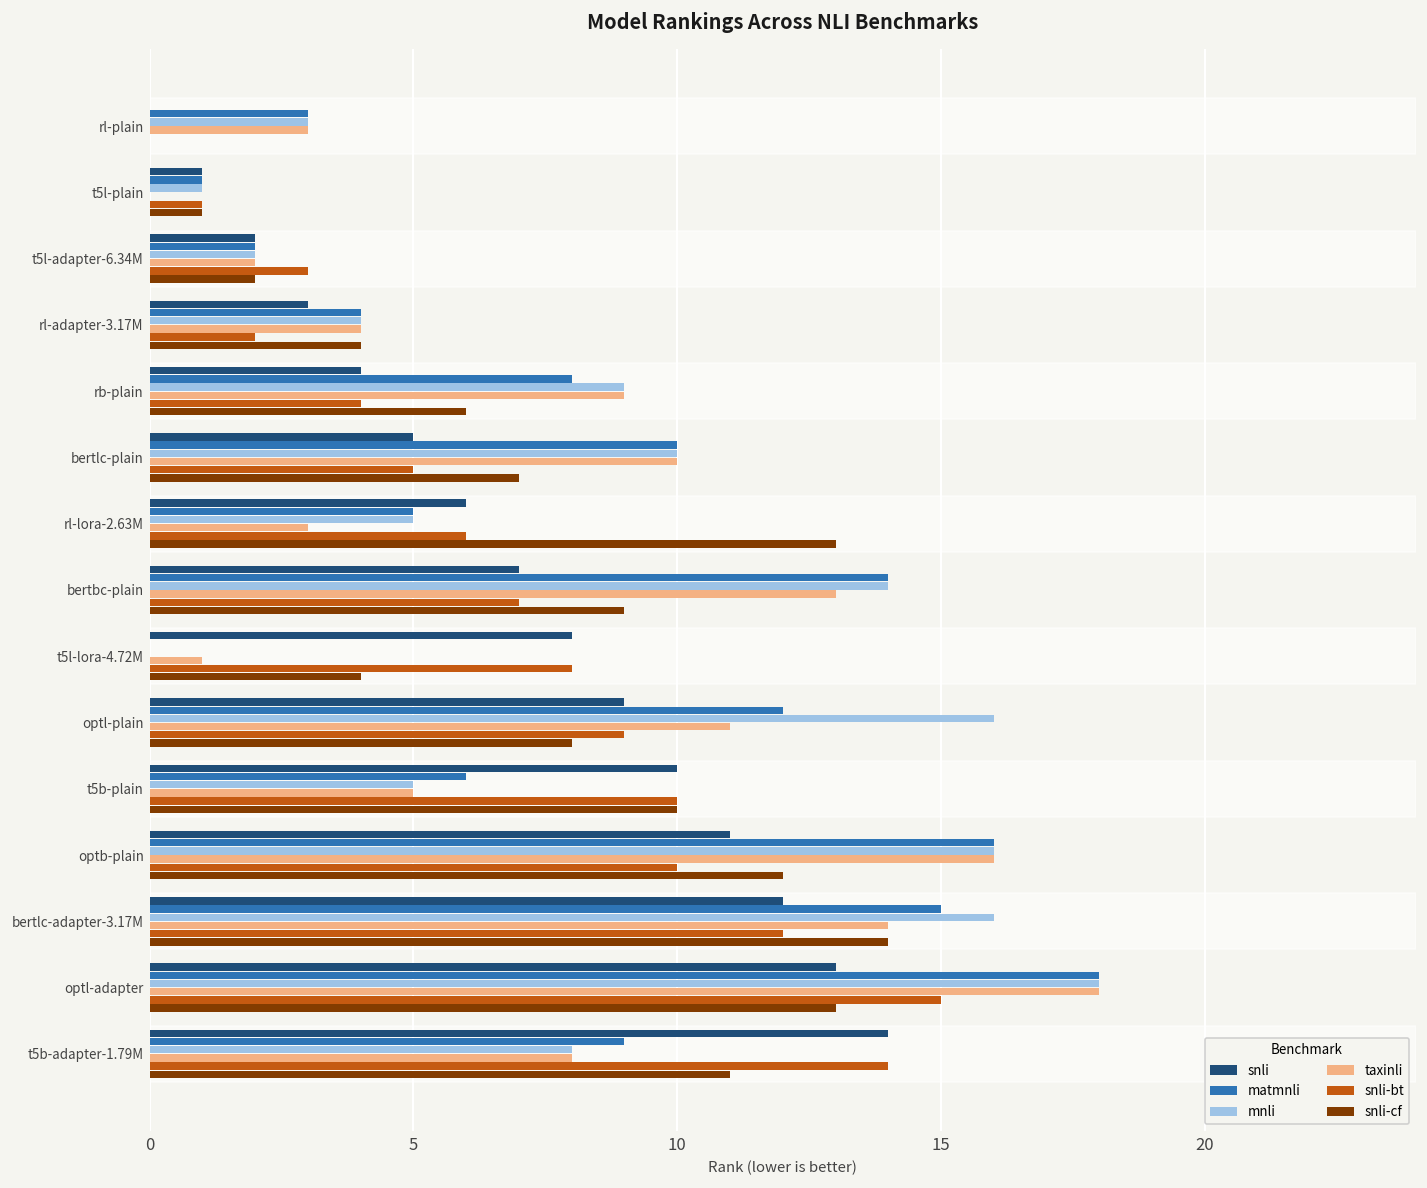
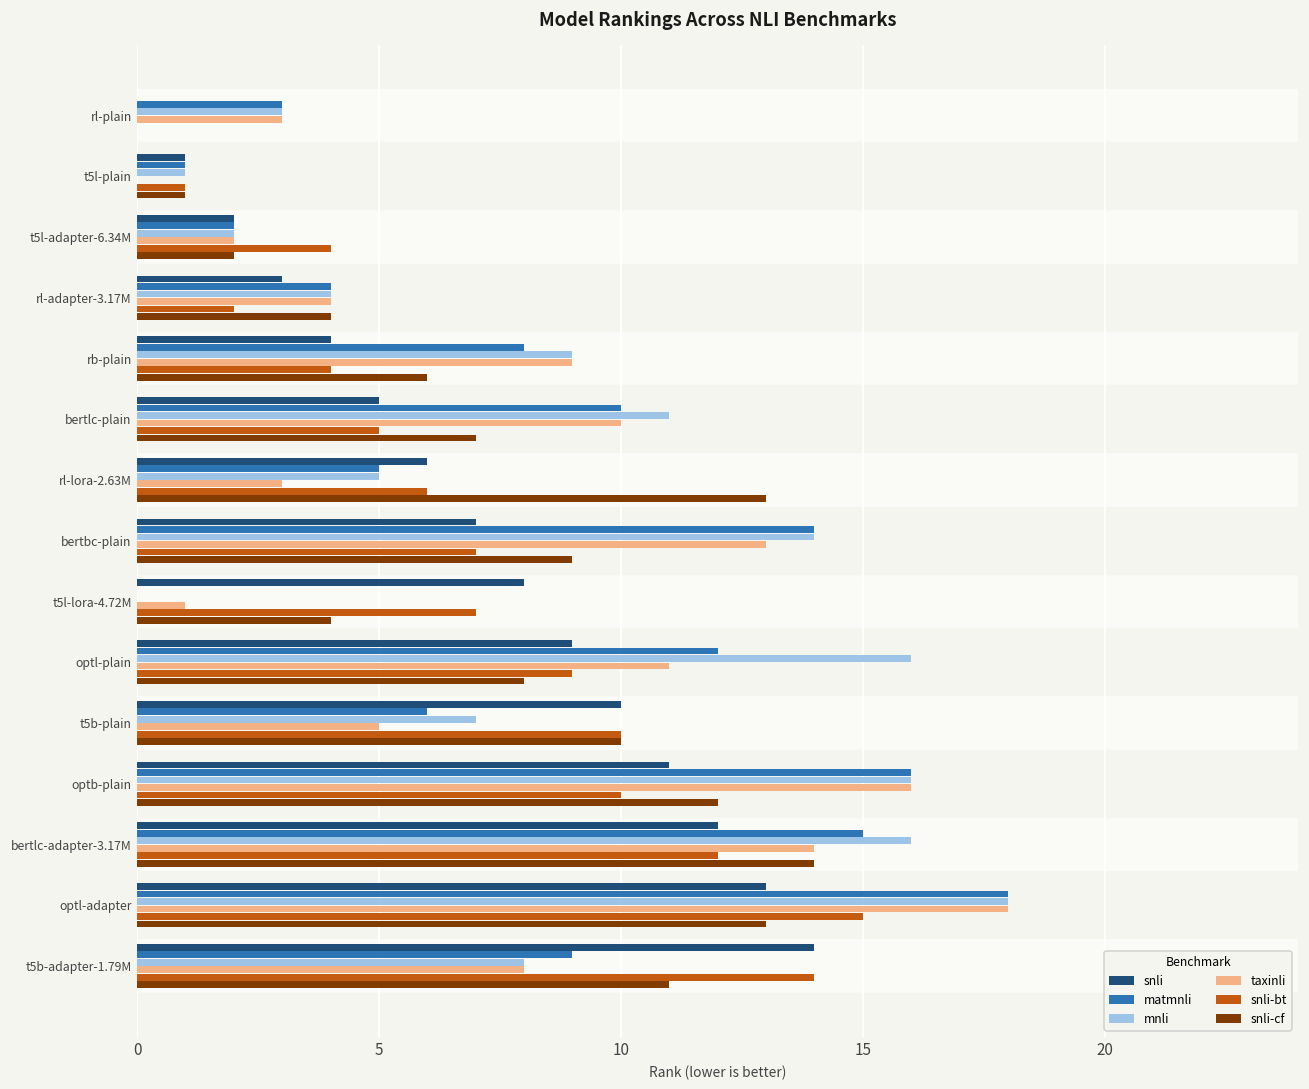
  {
    "snli": {
      "rl-plain": 0,
      "t5l-plain": 1,
      "t5l-adapter-6.34M": 2,
      "rl-adapter-3.17M": 3,
      "rb-plain": 4,
      "bertlc-plain": 5,
      "rl-lora-2.63M": 6,
      "bertbc-plain": 7,
      "t5l-lora-4.72M": 8,
      "optl-plain": 9,
      "t5b-plain": 10,
      "optb-plain": 11,
      "bertlc-adapter-3.17M": 12,
      "optl-adapter": 13,
      "t5b-adapter-1.79M": 14
    },
    "matmnli": {
      "rl-plain": 3,
      "t5l-plain": 1,
      "t5l-adapter-6.34M": 2,
      "rl-adapter-3.17M": 4,
      "rb-plain": 8,
      "bertlc-plain": 10,
      "rl-lora-2.63M": 5,
      "bertbc-plain": 14,
      "t5l-lora-4.72M": 0,
      "optl-plain": 12,
      "t5b-plain": 6,
      "optb-plain": 16,
      "bertlc-adapter-3.17M": 15,
      "optl-adapter": 18,
      "t5b-adapter-1.79M": 9
    },
    "mnli": {
      "rl-plain": 3,
      "t5l-plain": 1,
      "t5l-adapter-6.34M": 2,
      "rl-adapter-3.17M": 4,
      "rb-plain": 9,
-     "bertlc-plain": 10,
+     "bertlc-plain": 11,
      "rl-lora-2.63M": 5,
      "bertbc-plain": 14,
      "t5l-lora-4.72M": 0,
      "optl-plain": 16,
-     "t5b-plain": 5,
+     "t5b-plain": 7,
      "optb-plain": 16,
      "bertlc-adapter-3.17M": 16,
      "optl-adapter": 18,
      "t5b-adapter-1.79M": 8
    },
    "taxinli": {
      "rl-plain": 3,
      "t5l-plain": 0,
      "t5l-adapter-6.34M": 2,
      "rl-adapter-3.17M": 4,
      "rb-plain": 9,
      "bertlc-plain": 10,
      "rl-lora-2.63M": 3,
      "bertbc-plain": 13,
      "t5l-lora-4.72M": 1,
      "optl-plain": 11,
      "t5b-plain": 5,
      "optb-plain": 16,
      "bertlc-adapter-3.17M": 14,
      "optl-adapter": 18,
      "t5b-adapter-1.79M": 8
    },
    "snli-bt": {
      "rl-plain": 0,
      "t5l-plain": 1,
-     "t5l-adapter-6.34M": 3,
+     "t5l-adapter-6.34M": 4,
      "rl-adapter-3.17M": 2,
      "rb-plain": 4,
      "bertlc-plain": 5,
      "rl-lora-2.63M": 6,
      "bertbc-plain": 7,
-     "t5l-lora-4.72M": 8,
+     "t5l-lora-4.72M": 7,
      "optl-plain": 9,
      "t5b-plain": 10,
      "optb-plain": 10,
      "bertlc-adapter-3.17M": 12,
      "optl-adapter": 15,
      "t5b-adapter-1.79M": 14
    },
    "snli-cf": {
      "rl-plain": 0,
      "t5l-plain": 1,
      "t5l-adapter-6.34M": 2,
      "rl-adapter-3.17M": 4,
      "rb-plain": 6,
      "bertlc-plain": 7,
      "rl-lora-2.63M": 13,
      "bertbc-plain": 9,
      "t5l-lora-4.72M": 4,
      "optl-plain": 8,
      "t5b-plain": 10,
      "optb-plain": 12,
      "bertlc-adapter-3.17M": 14,
      "optl-adapter": 13,
      "t5b-adapter-1.79M": 11
    }
  }
